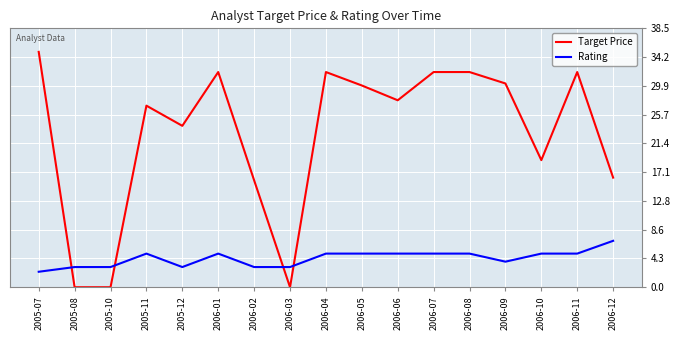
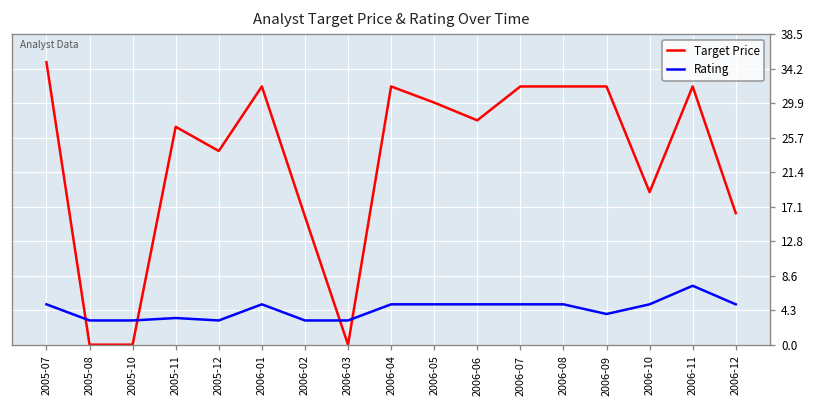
  {
    "Target Price": {
      "2005-07": 35,
      "2005-08": 0,
      "2005-10": 0,
      "2005-11": 27,
      "2005-12": 24,
      "2006-01": 32,
      "2006-02": 16,
      "2006-03": 0,
      "2006-04": 32,
      "2006-05": 30,
      "2006-06": 28,
      "2006-07": 32,
      "2006-08": 32,
-     "2006-09": 30,
+     "2006-09": 32,
      "2006-10": 19,
      "2006-11": 32,
      "2006-12": 16
    },
    "Rating": {
-     "2005-07": 2,
+     "2005-07": 5,
      "2005-08": 3,
      "2005-10": 3,
-     "2005-11": 5,
+     "2005-11": 3,
      "2005-12": 3,
      "2006-01": 5,
      "2006-02": 3,
      "2006-03": 3,
      "2006-04": 5,
      "2006-05": 5,
      "2006-06": 5,
      "2006-07": 5,
      "2006-08": 5,
      "2006-09": 4,
      "2006-10": 5,
-     "2006-11": 5,
-     "2006-12": 7
+     "2006-11": 7,
+     "2006-12": 5
    }
  }
